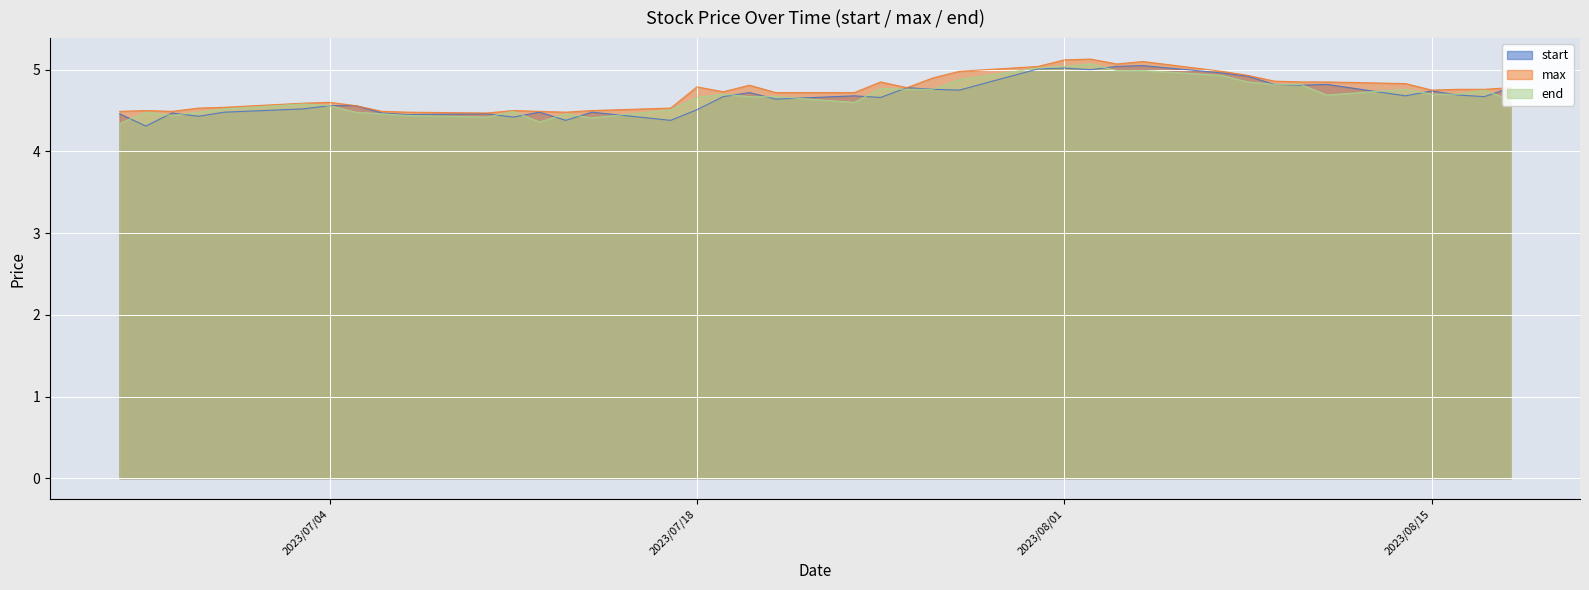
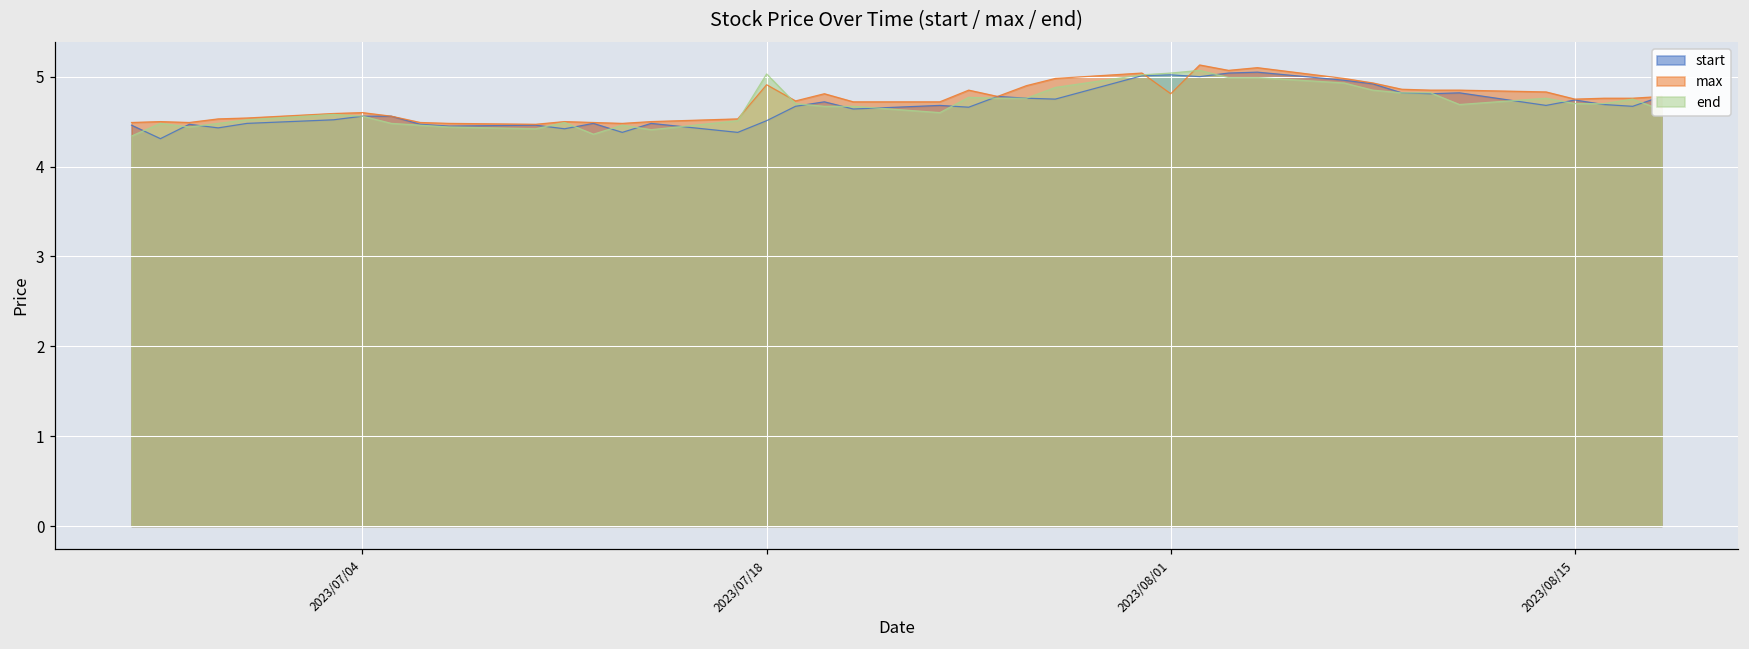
  {
    "start": {
      "2023/07/18": 4.5
    },
    "max": {
      "2023/07/04": 4.6,
-     "2023/07/18": 4.8,
-     "2023/08/01": 5.1
+     "2023/07/18": 4.9,
+     "2023/08/01": 4.8
    },
    "end": {
-     "2023/07/18": 4.7,
+     "2023/07/18": 5.0,
      "2023/08/15": 4.7
    }
  }
